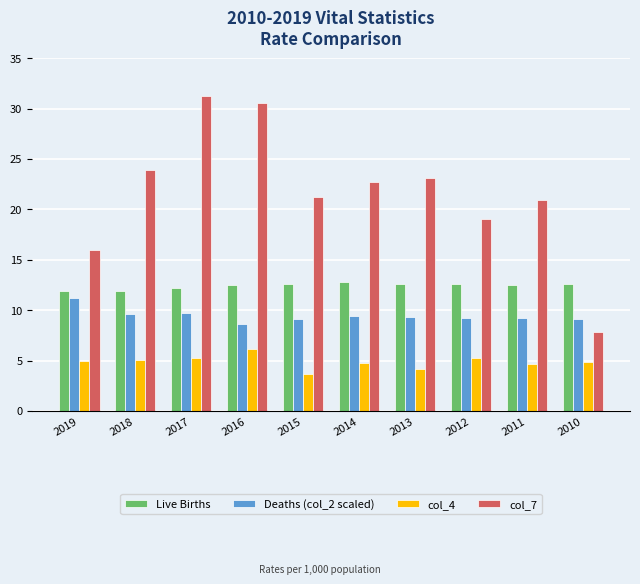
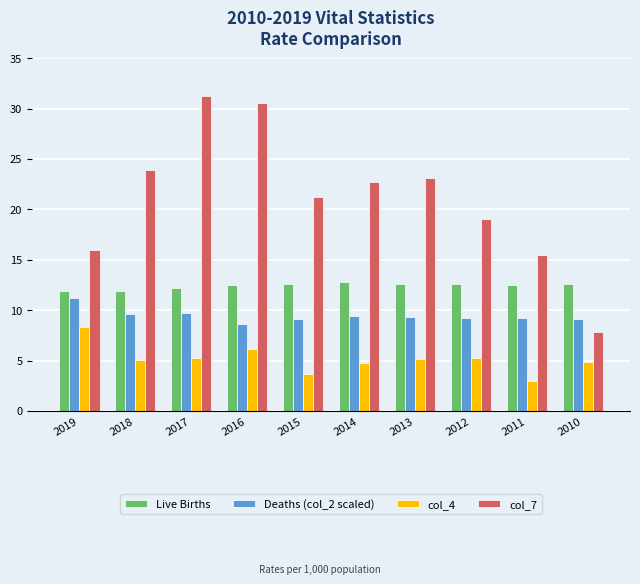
  {
    "Live Births": {
      "2019": 11.9,
      "2018": 11.9,
      "2017": 12.2,
      "2016": 12.5,
      "2015": 12.6,
      "2014": 12.8,
      "2013": 12.6,
      "2012": 12.6,
      "2011": 12.5,
      "2010": 12.6
    },
    "Deaths (col_2 scaled)": {
      "2019": 11.2,
      "2018": 9.6,
      "2017": 9.7,
      "2016": 8.6,
      "2015": 9.1,
      "2014": 9.4,
      "2013": 9.3,
      "2012": 9.2,
      "2011": 9.2,
      "2010": 9.1
    },
    "col_4": {
-     "2019": 5.0,
+     "2019": 8.3,
      "2018": 5.1,
      "2017": 5.3,
      "2016": 6.1,
      "2015": 3.7,
      "2014": 4.8,
-     "2013": 4.2,
+     "2013": 5.2,
      "2012": 5.3,
-     "2011": 4.7,
+     "2011": 3.0,
      "2010": 4.9
    },
    "col_7": {
      "2019": 16.0,
      "2018": 23.9,
      "2017": 31.2,
      "2016": 30.6,
      "2015": 21.2,
      "2014": 22.7,
      "2013": 23.1,
      "2012": 19.0,
-     "2011": 20.9,
+     "2011": 15.5,
      "2010": 7.8
    }
  }
